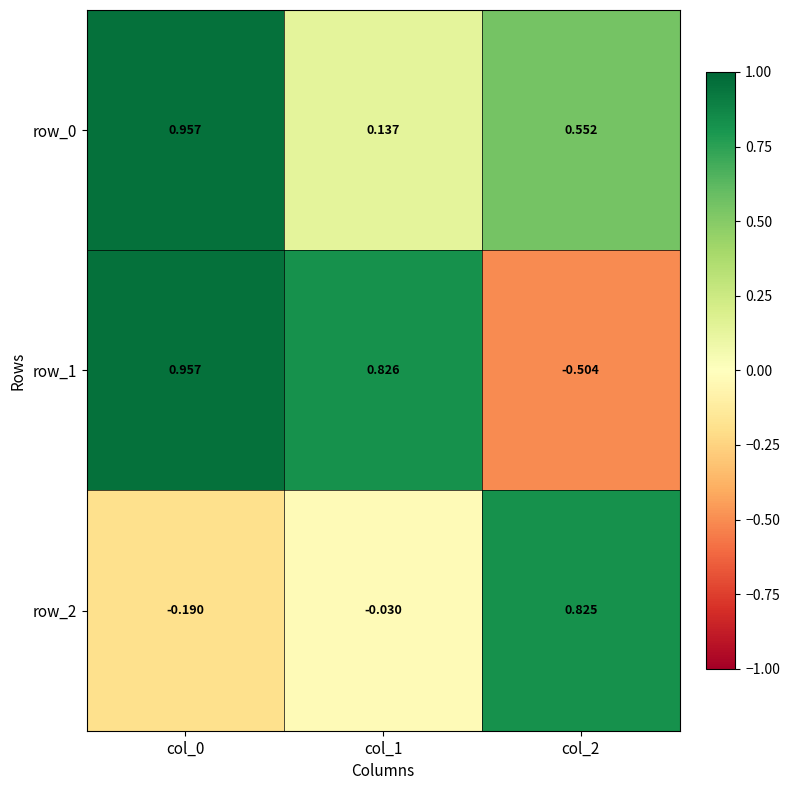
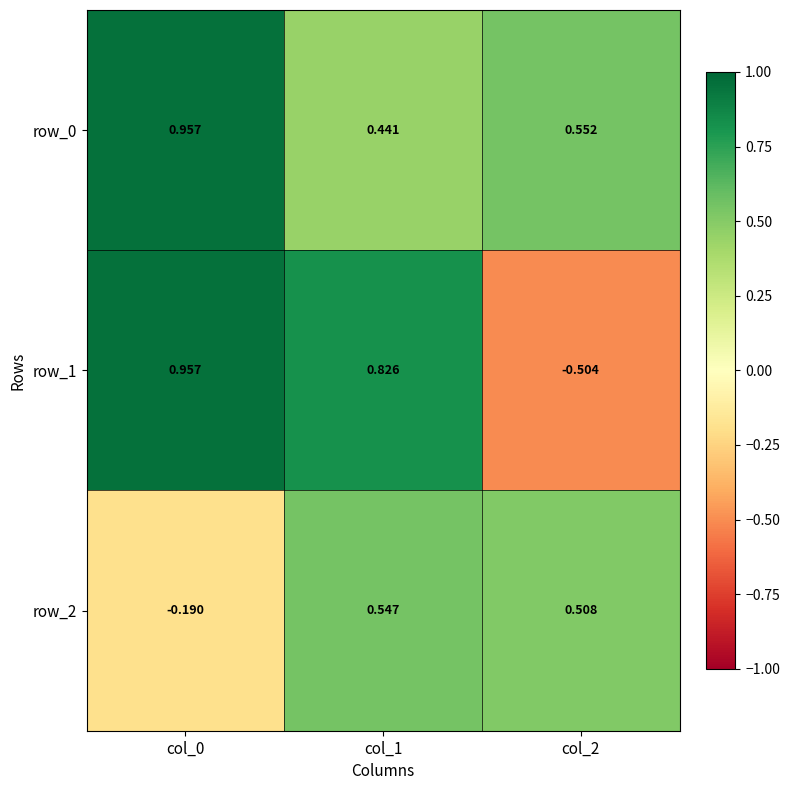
  {
    "row_0": {
      "col_0": 0.957,
-     "col_1": 0.137,
+     "col_1": 0.441,
      "col_2": 0.552
    },
    "row_1": {
      "col_0": 0.957,
      "col_1": 0.826,
      "col_2": -0.504
    },
    "row_2": {
      "col_0": -0.190,
-     "col_1": -0.030,
-     "col_2": 0.825
+     "col_1": 0.547,
+     "col_2": 0.508
    }
  }
